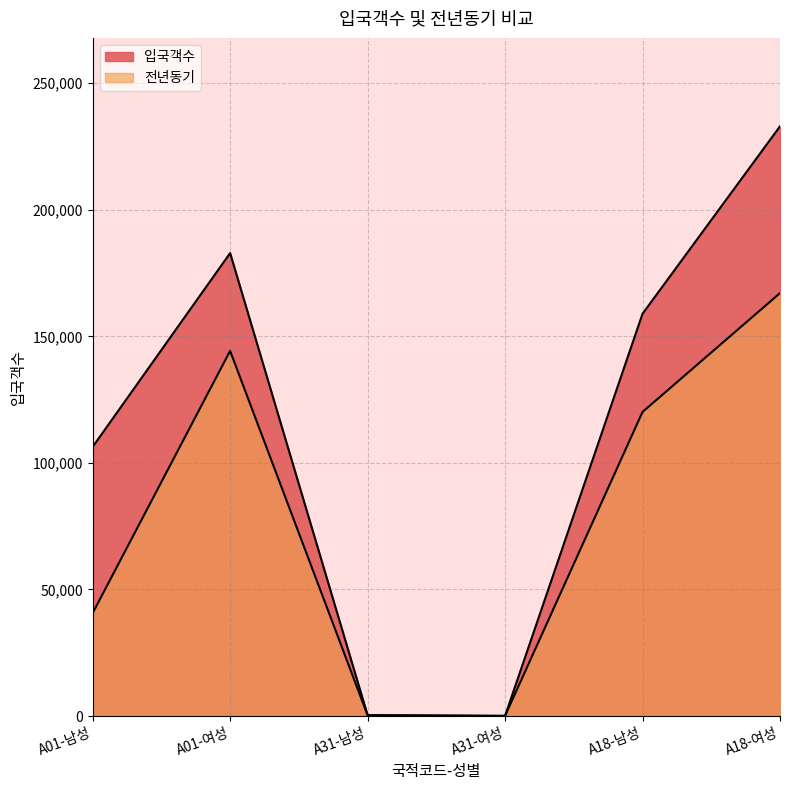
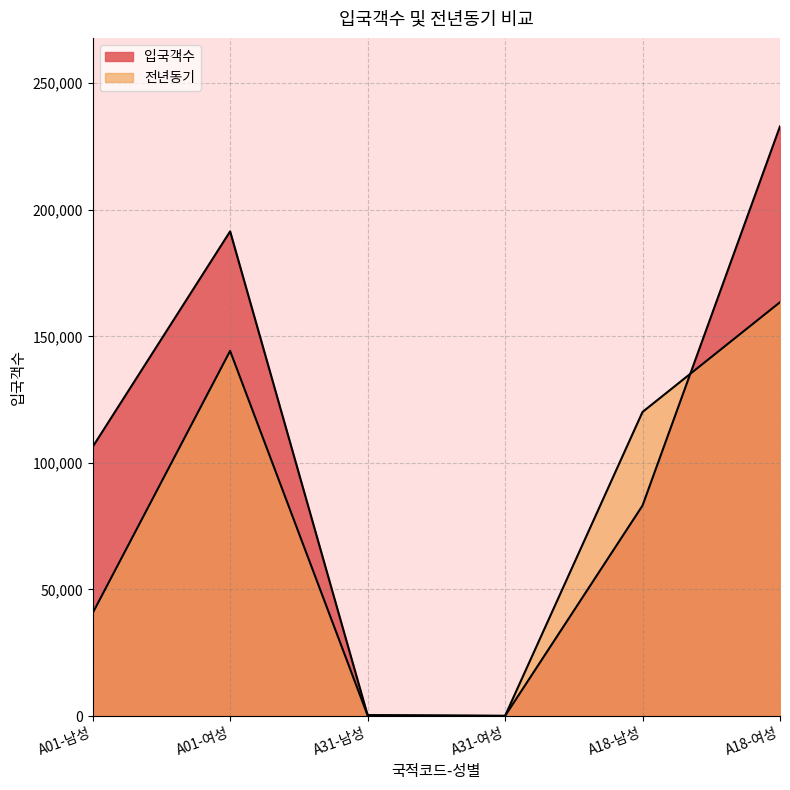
  {
    "입국객수": {
      "A01-남성": "106,000",
-     "A01-여성": "183,000",
-     "A18-남성": "159,000",
+     "A01-여성": "191,000",
+     "A18-남성": "83,000",
      "A18-여성": "233,000"
    },
    "전년동기": {
      "A01-남성": "41,000",
      "A01-여성": "144,000",
      "A18-남성": "120,000",
-     "A18-여성": "167,000"
+     "A18-여성": "163,000"
    }
  }
